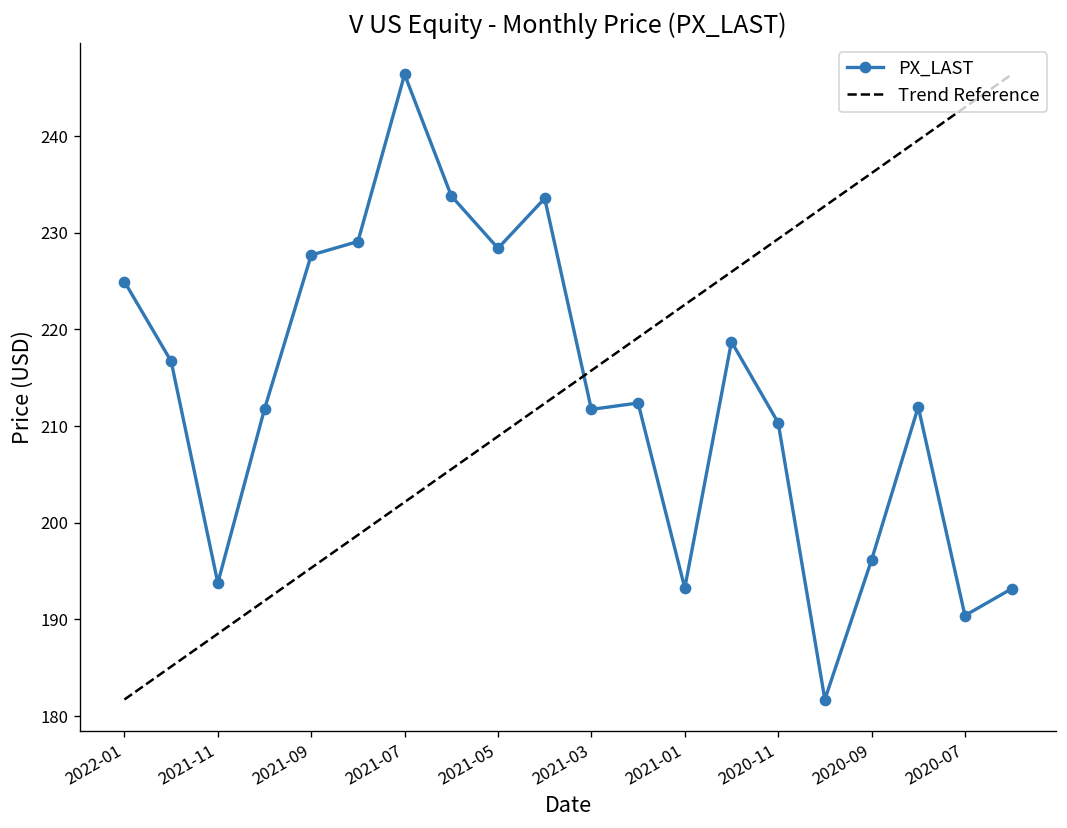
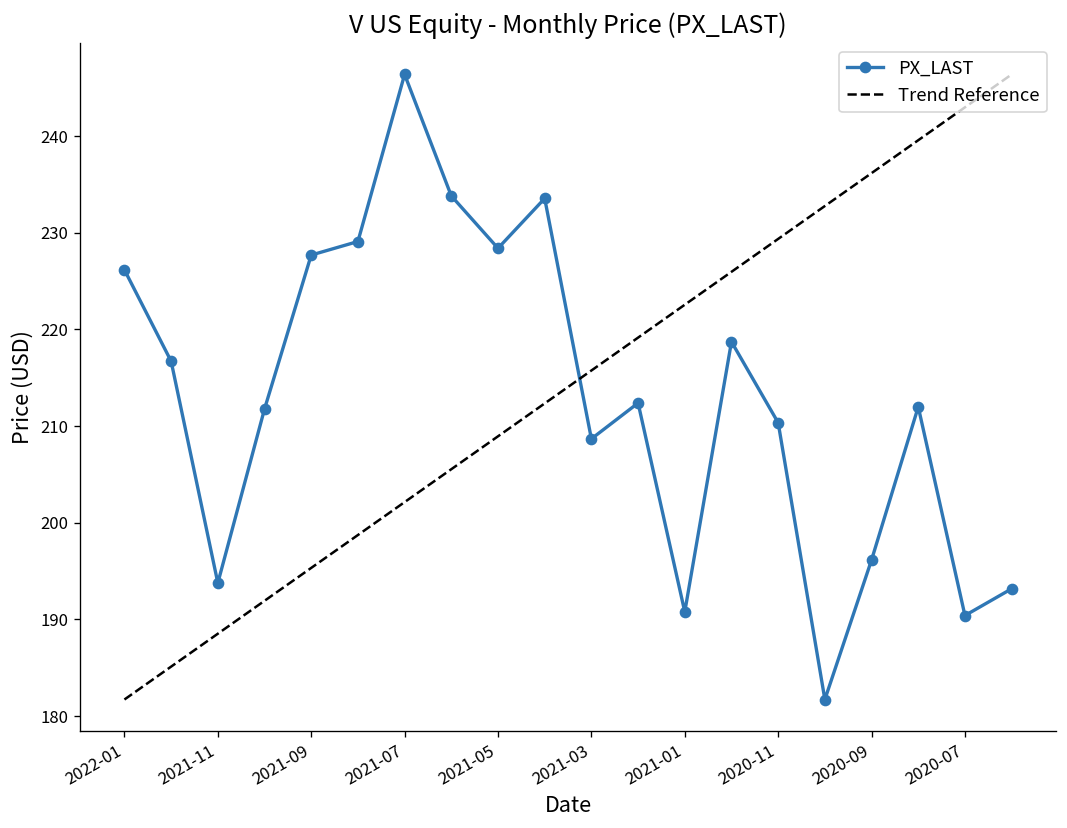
  {
    "PX_LAST": {
-     "2022-01": 225,
+     "2022-01": 226,
      "2021-11": 194,
      "2021-09": 228,
      "2021-07": 246,
      "2021-05": 228,
-     "2021-03": 212,
-     "2021-01": 193,
+     "2021-03": 209,
+     "2021-01": 191,
      "2020-11": 210,
      "2020-09": 196,
      "2020-07": 190
    },
    "Trend Reference": {
      "2022-01": 182
    }
  }
